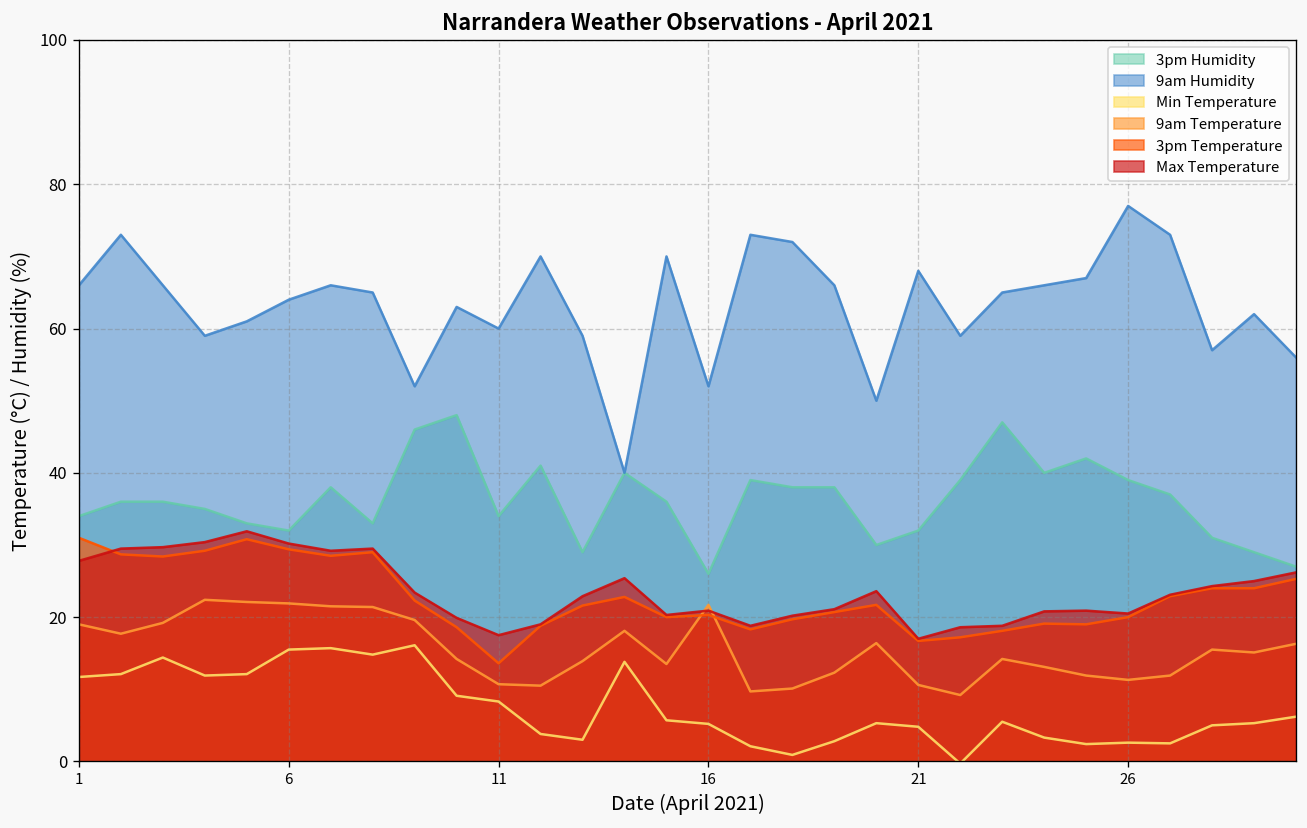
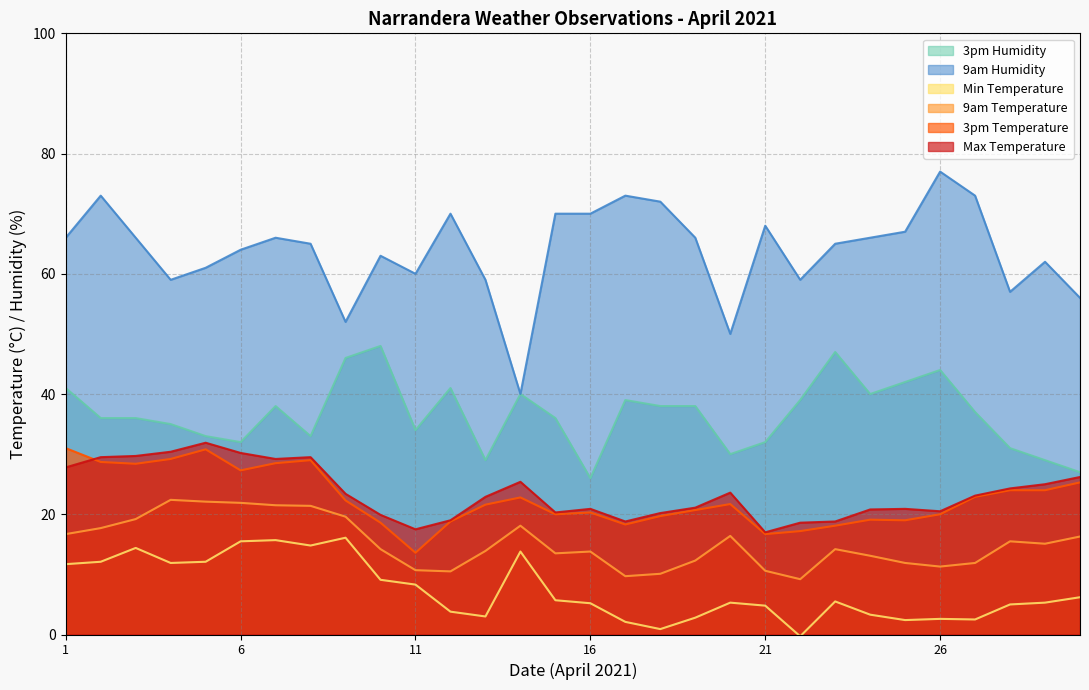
  {
    "3pm Humidity": {
-     "1": 34,
+     "1": 41,
      "6": 32,
      "11": 34,
      "16": 26,
      "21": 32,
-     "26": 39
+     "26": 44
    },
    "9am Humidity": {
      "1": 66,
      "6": 64,
      "11": 60,
-     "16": 52,
+     "16": 70,
      "21": 68,
      "26": 77
    },
    "9am Temperature": {
-     "1": 19,
+     "1": 17,
      "6": 22,
      "11": 11,
-     "16": 22,
+     "16": 14,
      "21": 11,
      "26": 11
    },
    "3pm Temperature": {
      "1": 31,
-     "6": 29,
+     "6": 27,
      "11": 14,
      "16": 20,
      "26": 20
    },
    "Max Temperature": {
      "1": 28,
      "6": 30,
      "11": 18,
      "16": 21,
      "26": 21
    }
  }
